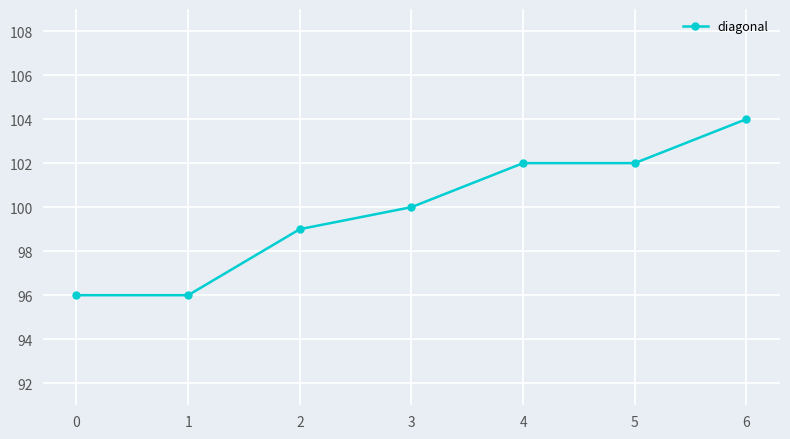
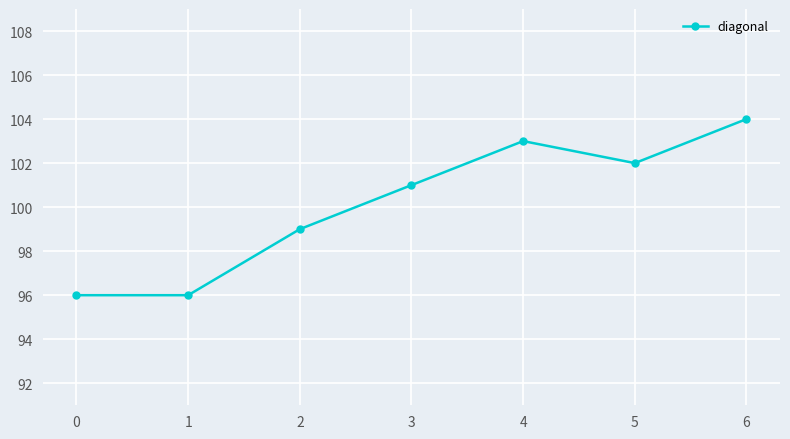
  {
    "0": 96,
    "1": 96,
    "2": 99,
-   "3": 100,
-   "4": 102,
+   "3": 101,
+   "4": 103,
    "5": 102,
    "6": 104
  }
